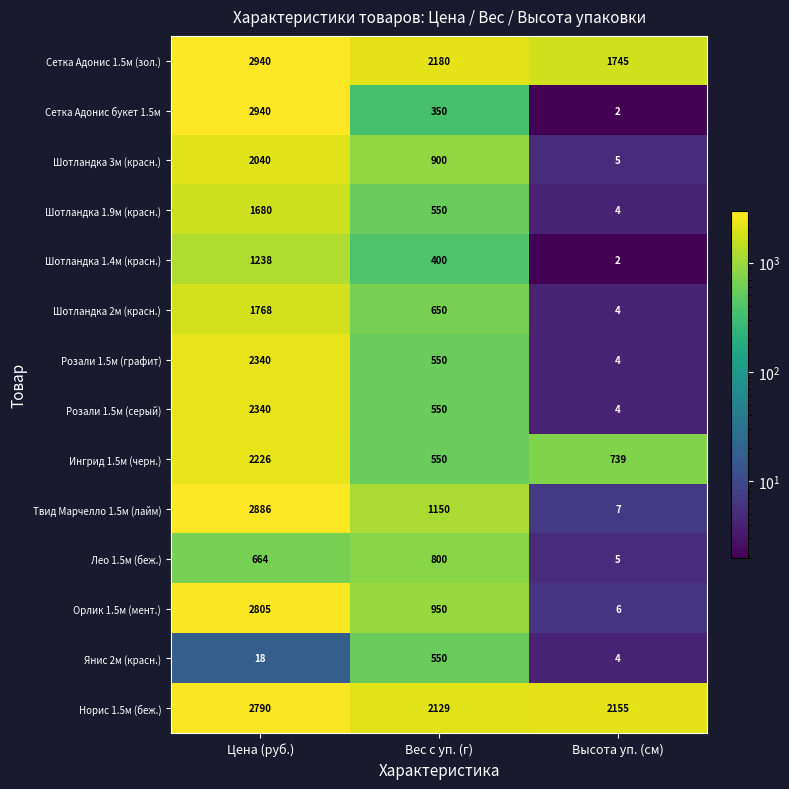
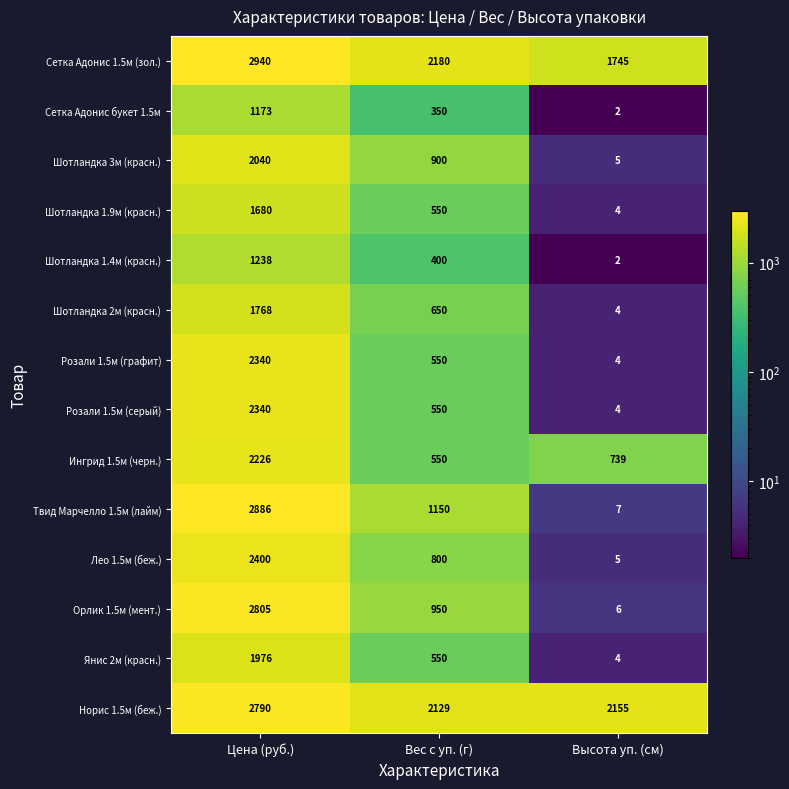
  {
    "Сетка Адонис 1.5м (зол.)": {
      "Цена (руб.)": 2940,
      "Вес с уп. (г)": 2180,
      "Высота уп. (см)": 1745
    },
    "Сетка Адонис букет 1.5м": {
-     "Цена (руб.)": 2940,
+     "Цена (руб.)": 1173,
      "Вес с уп. (г)": 350,
      "Высота уп. (см)": 2
    },
    "Шотландка 3м (красн.)": {
      "Цена (руб.)": 2040,
      "Вес с уп. (г)": 900,
      "Высота уп. (см)": 5
    },
    "Шотландка 1.9м (красн.)": {
      "Цена (руб.)": 1680,
      "Вес с уп. (г)": 550,
      "Высота уп. (см)": 4
    },
    "Шотландка 1.4м (красн.)": {
      "Цена (руб.)": 1238,
      "Вес с уп. (г)": 400,
      "Высота уп. (см)": 2
    },
    "Шотландка 2м (красн.)": {
      "Цена (руб.)": 1768,
      "Вес с уп. (г)": 650,
      "Высота уп. (см)": 4
    },
    "Розали 1.5м (графит)": {
      "Цена (руб.)": 2340,
      "Вес с уп. (г)": 550,
      "Высота уп. (см)": 4
    },
    "Розали 1.5м (серый)": {
      "Цена (руб.)": 2340,
      "Вес с уп. (г)": 550,
      "Высота уп. (см)": 4
    },
    "Ингрид 1.5м (черн.)": {
      "Цена (руб.)": 2226,
      "Вес с уп. (г)": 550,
      "Высота уп. (см)": 739
    },
    "Твид Марчелло 1.5м (лайм)": {
      "Цена (руб.)": 2886,
      "Вес с уп. (г)": 1150,
      "Высота уп. (см)": 7
    },
    "Лео 1.5м (беж.)": {
-     "Цена (руб.)": 664,
+     "Цена (руб.)": 2400,
      "Вес с уп. (г)": 800,
      "Высота уп. (см)": 5
    },
    "Орлик 1.5м (мент.)": {
      "Цена (руб.)": 2805,
      "Вес с уп. (г)": 950,
      "Высота уп. (см)": 6
    },
    "Янис 2м (красн.)": {
-     "Цена (руб.)": 18,
+     "Цена (руб.)": 1976,
      "Вес с уп. (г)": 550,
      "Высота уп. (см)": 4
    },
    "Норис 1.5м (беж.)": {
      "Цена (руб.)": 2790,
      "Вес с уп. (г)": 2129,
      "Высота уп. (см)": 2155
    }
  }
